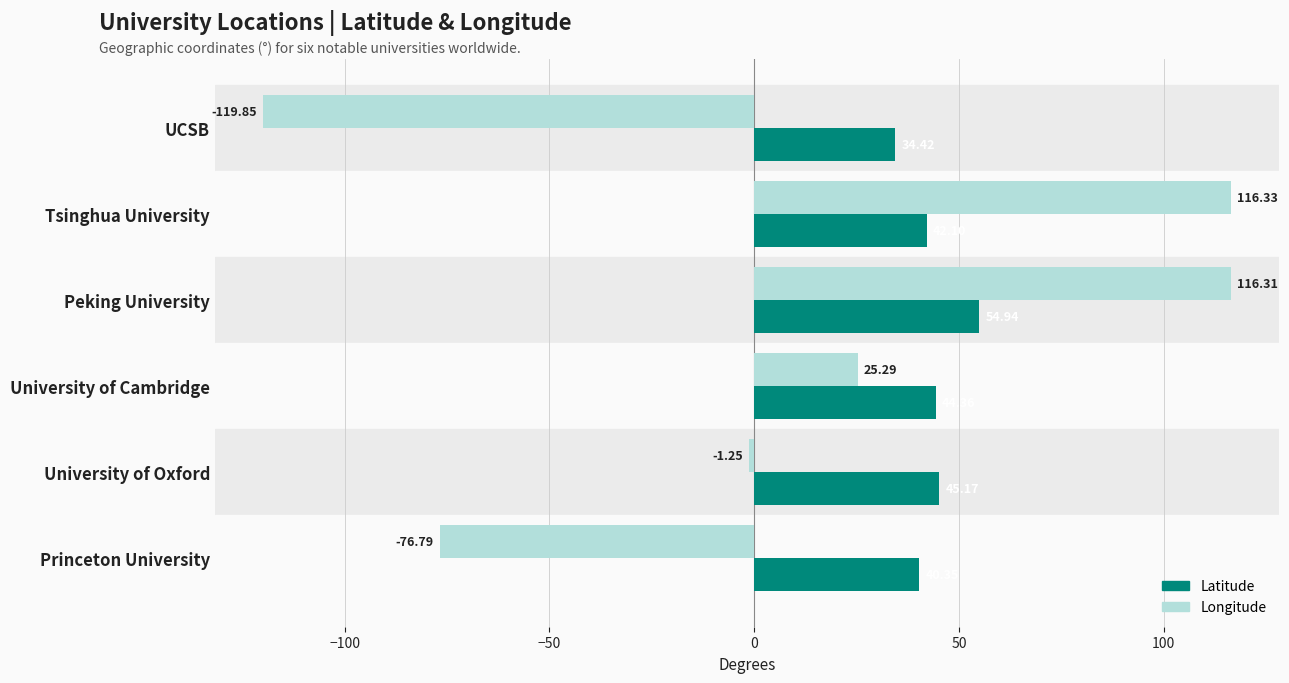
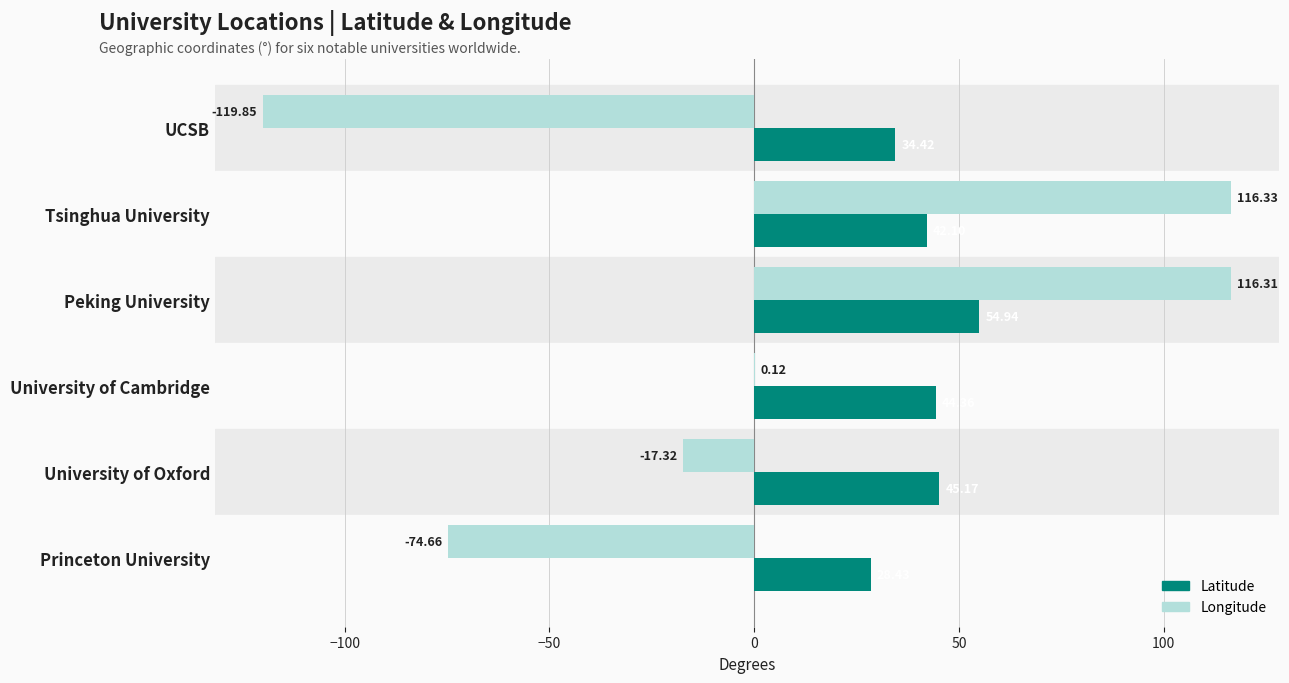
  {
    "Latitude": {
      "UCSB": 34,
      "Tsinghua University": 42,
      "Peking University": 55,
      "University of Cambridge": 44,
      "University of Oxford": 45,
-     "Princeton University": 40
+     "Princeton University": 28
    },
    "Longitude": {
      "UCSB": -119.85,
      "Tsinghua University": 116.33,
      "Peking University": 116.31,
-     "University of Cambridge": 25.29,
-     "University of Oxford": -1.25,
-     "Princeton University": -76.79
+     "University of Cambridge": 0.12,
+     "University of Oxford": -17.32,
+     "Princeton University": -74.66
    }
  }
